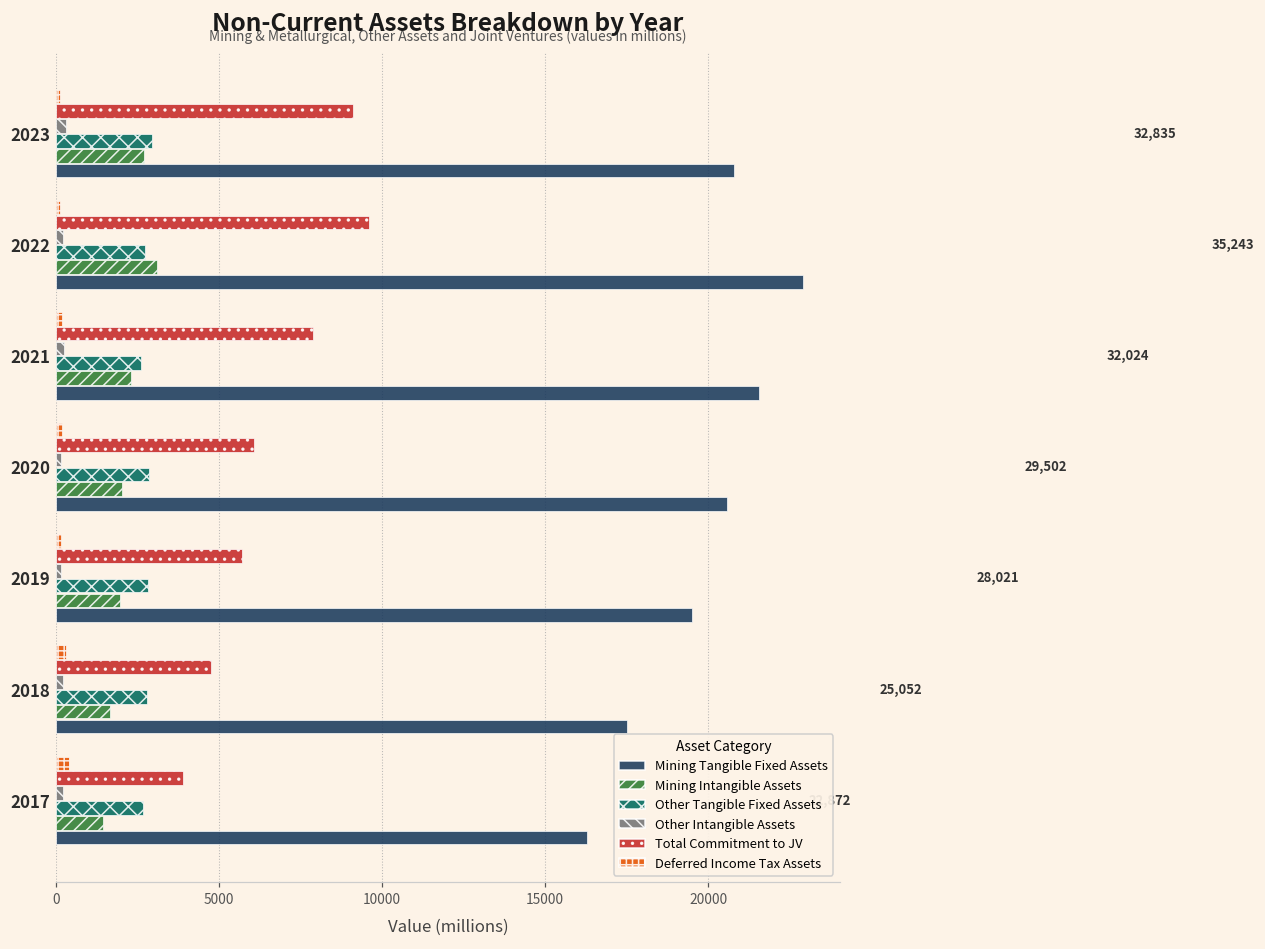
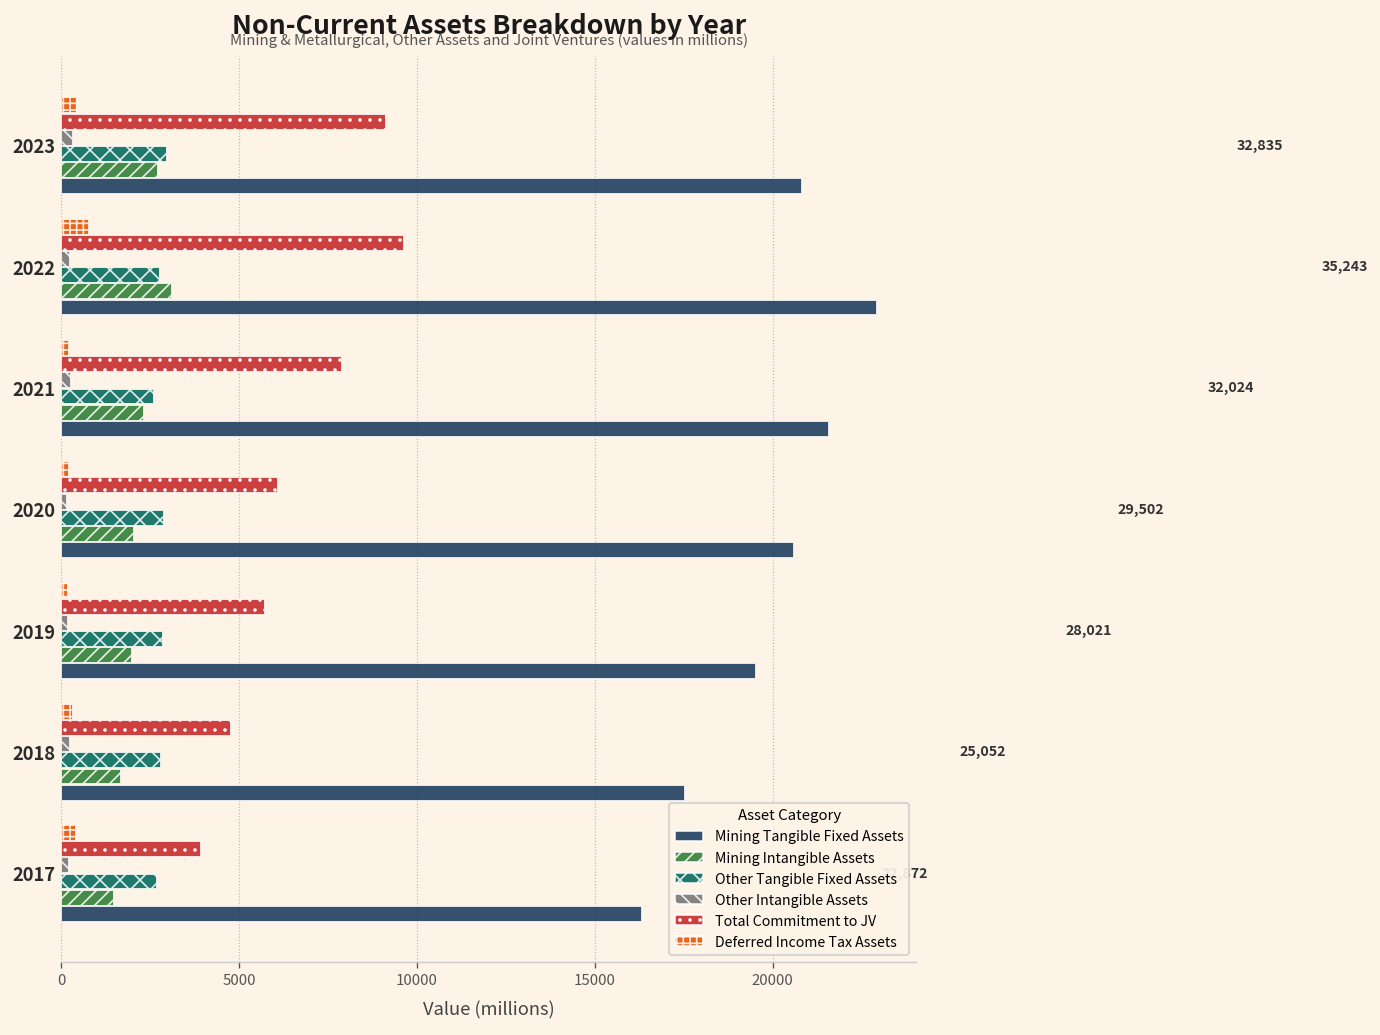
  {
    "Mining Intangible Assets": {
      "2023": 2700,
      "2022": 3100,
      "2021": 2300,
      "2020": 2000,
      "2019": 2000,
      "2018": 1700,
      "2017": 1400
    },
    "Other Intangible Assets": {
      "2023": 300,
      "2022": 200,
      "2021": 300,
      "2020": 100,
      "2019": 200,
      "2018": 200,
      "2017": 200
    },
    "Total Commitment to JV": {
      "2023": 9100,
      "2022": 9600,
      "2021": 7900,
      "2020": 6100,
      "2019": 5700,
      "2018": 4800,
      "2017": 3900
    },
    "Deferred Income Tax Assets": {
-     "2023": 100,
-     "2022": 100,
+     "2023": 400,
+     "2022": 800,
      "2021": 200,
      "2020": 200,
      "2019": 200,
      "2018": 300,
      "2017": 400
    }
  }
